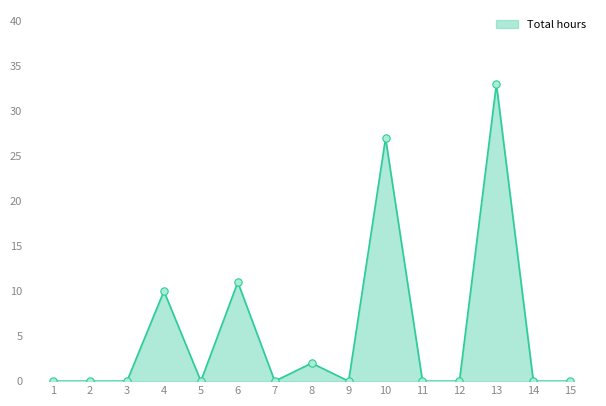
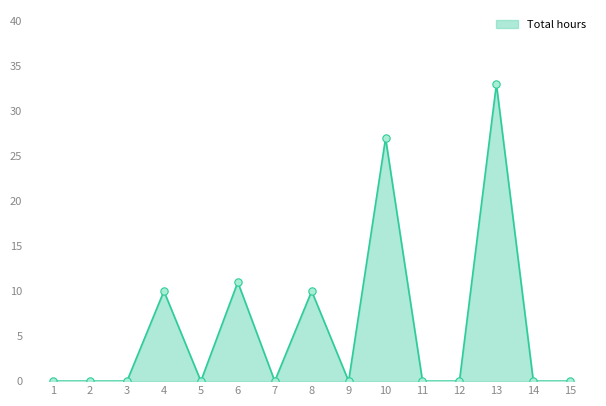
  {
    "1": 0,
    "2": 0,
    "3": 0,
    "4": 10,
    "5": 0,
    "6": 11,
    "7": 0,
-   "8": 2,
+   "8": 10,
    "9": 0,
    "10": 27,
    "11": 0,
    "12": 0,
    "13": 33,
    "14": 0,
    "15": 0
  }
